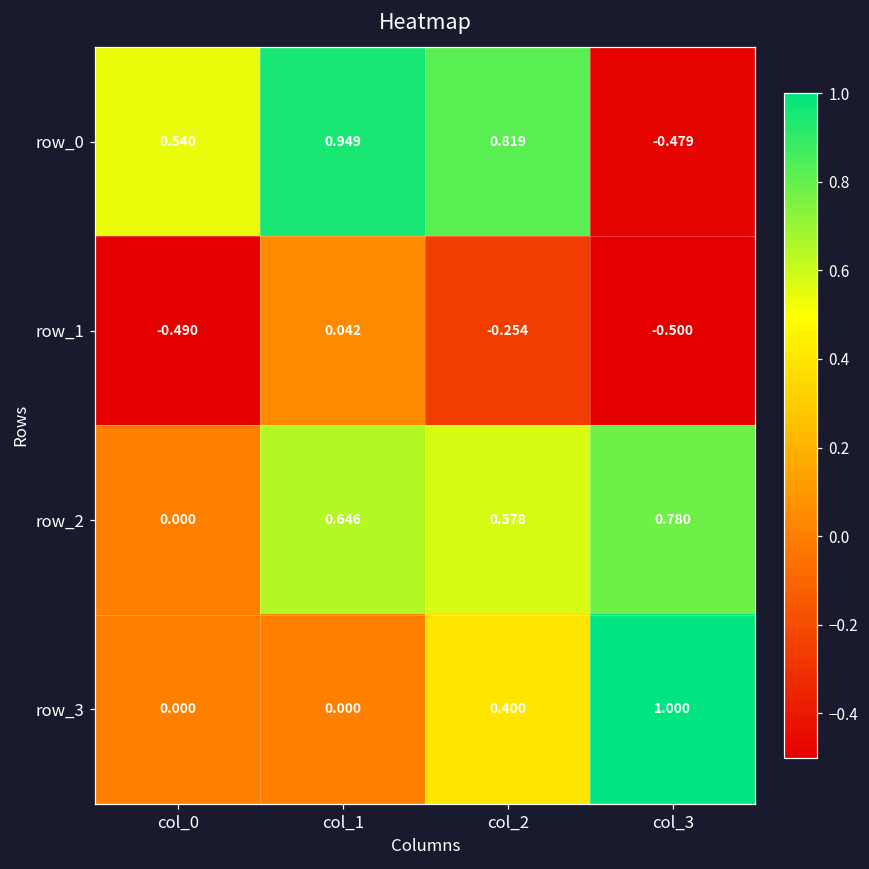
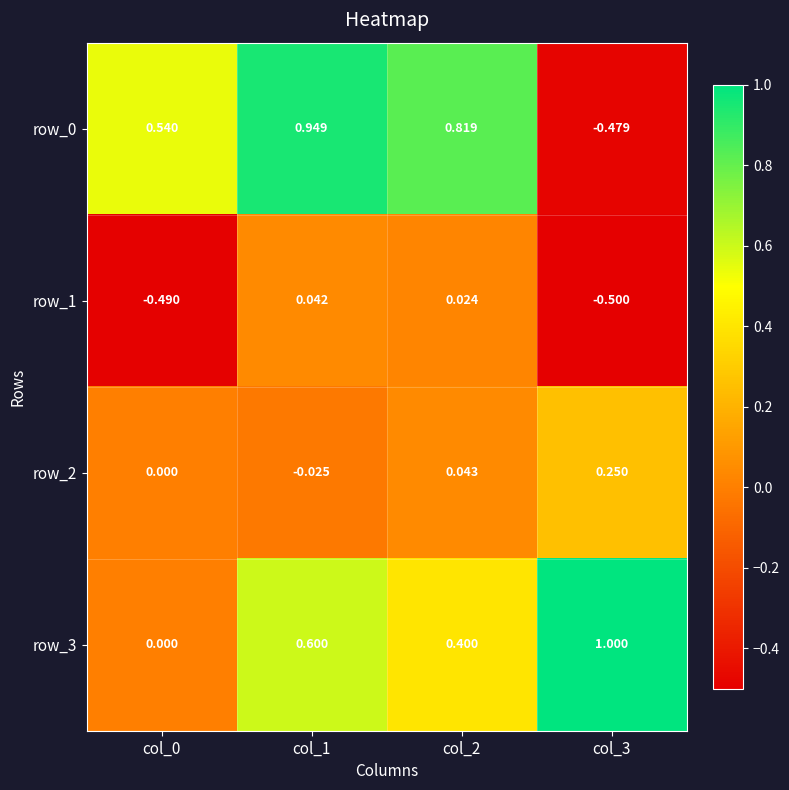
  {
    "row_0": {
      "col_0": 0.540,
      "col_1": 0.949,
      "col_2": 0.819,
      "col_3": -0.479
    },
    "row_1": {
      "col_0": -0.490,
      "col_1": 0.042,
-     "col_2": -0.254,
+     "col_2": 0.024,
      "col_3": -0.500
    },
    "row_2": {
      "col_0": 0.000,
-     "col_1": 0.646,
-     "col_2": 0.578,
-     "col_3": 0.780
+     "col_1": -0.025,
+     "col_2": 0.043,
+     "col_3": 0.250
    },
    "row_3": {
      "col_0": 0.000,
-     "col_1": 0.000,
+     "col_1": 0.600,
      "col_2": 0.400,
      "col_3": 1.000
    }
  }
